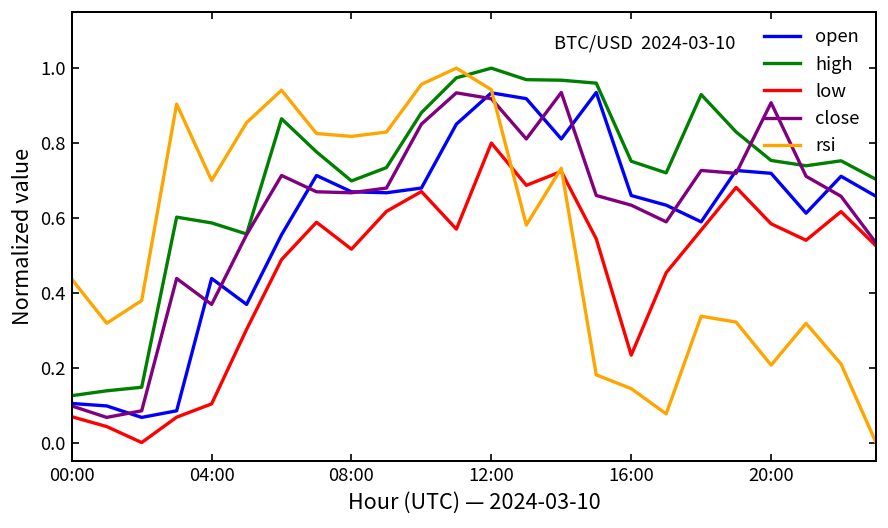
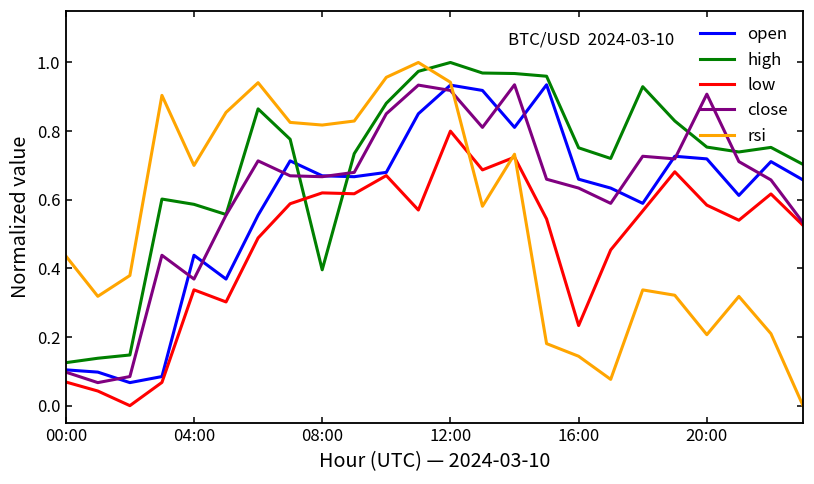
  {
    "open": {
      "04:00": 0.44,
      "12:00": 0.93,
      "16:00": 0.66,
      "20:00": 0.72
    },
    "high": {
      "00:00": 0.13,
      "04:00": 0.59,
-     "08:00": 0.70,
+     "08:00": 0.40,
      "12:00": 1.00,
      "16:00": 0.75,
      "20:00": 0.75
    },
    "low": {
      "00:00": 0.07,
-     "04:00": 0.10,
-     "08:00": 0.52,
+     "04:00": 0.34,
+     "08:00": 0.62,
      "12:00": 0.80,
      "16:00": 0.23,
      "20:00": 0.58
    },
    "close": {
      "04:00": 0.37,
      "12:00": 0.92,
      "16:00": 0.63,
      "20:00": 0.91
    },
    "rsi": {
      "00:00": 0.44,
      "04:00": 0.70,
      "08:00": 0.82,
      "12:00": 0.94,
      "16:00": 0.14,
      "20:00": 0.21
    }
  }
